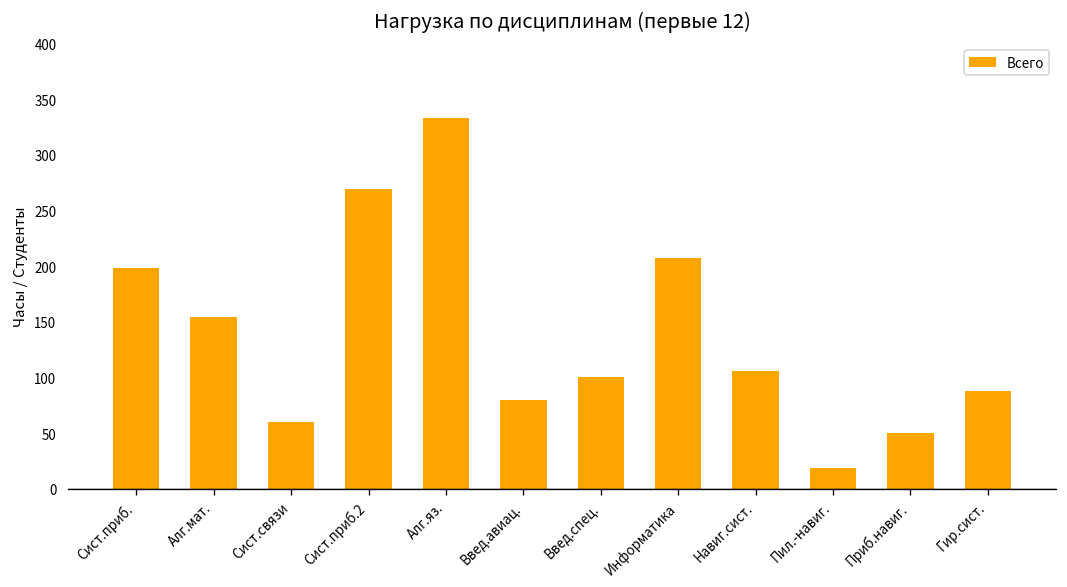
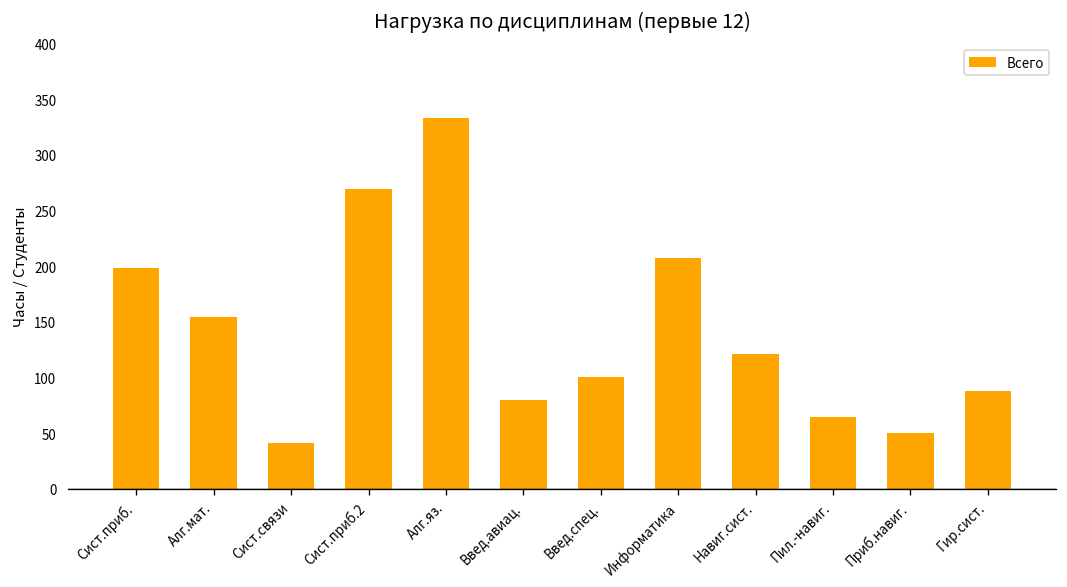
  {
    "Сист.приб.": 200,
    "Алг.мат.": 150,
-   "Сист.связи": 60,
+   "Сист.связи": 40,
    "Сист.приб.2": 270,
    "Алг.яз.": 330,
    "Введ.авиац.": 80,
    "Введ.спец.": 100,
    "Информатика": 210,
-   "Навиг.сист.": 110,
-   "Пил.-навиг.": 20,
+   "Навиг.сист.": 120,
+   "Пил.-навиг.": 60,
    "Приб.навиг.": 50,
    "Гир.сист.": 90
  }
